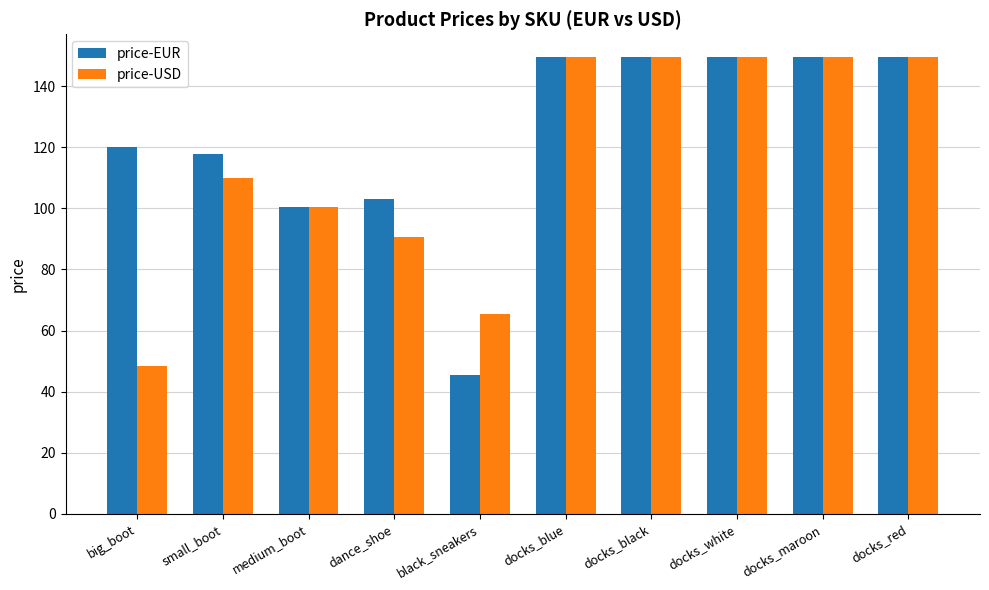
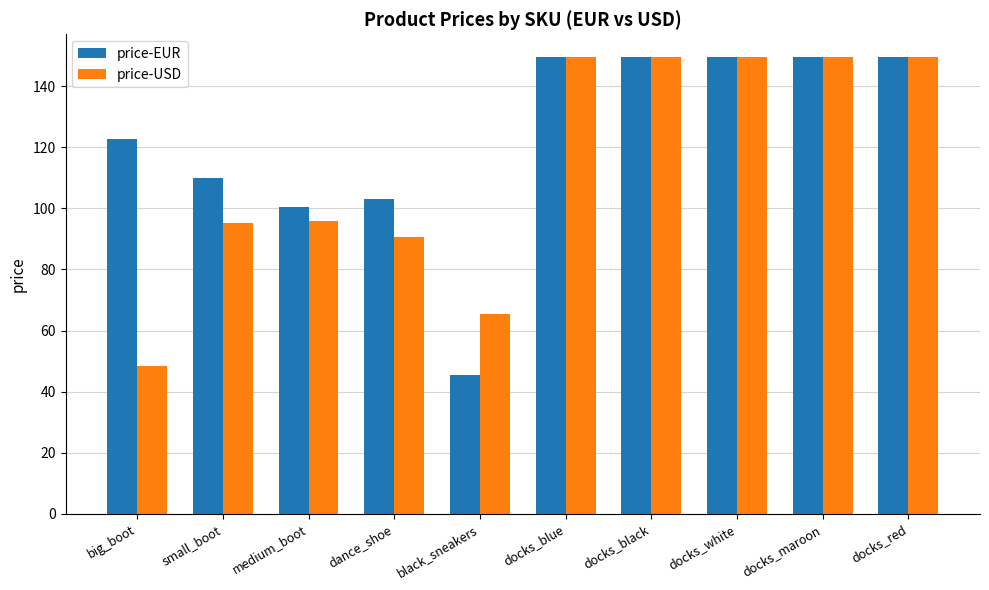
  {
    "price-EUR": {
-     "big_boot": 120,
-     "small_boot": 118,
+     "big_boot": 123,
+     "small_boot": 110,
      "medium_boot": 101,
      "dance_shoe": 103,
      "black_sneakers": 45,
      "docks_blue": 149,
      "docks_black": 149,
      "docks_white": 149,
      "docks_maroon": 149,
      "docks_red": 149
    },
    "price-USD": {
      "big_boot": 49,
-     "small_boot": 110,
-     "medium_boot": 100,
+     "small_boot": 95,
+     "medium_boot": 96,
      "dance_shoe": 91,
      "black_sneakers": 65,
      "docks_blue": 149,
      "docks_black": 149,
      "docks_white": 149,
      "docks_maroon": 149,
      "docks_red": 149
    }
  }
